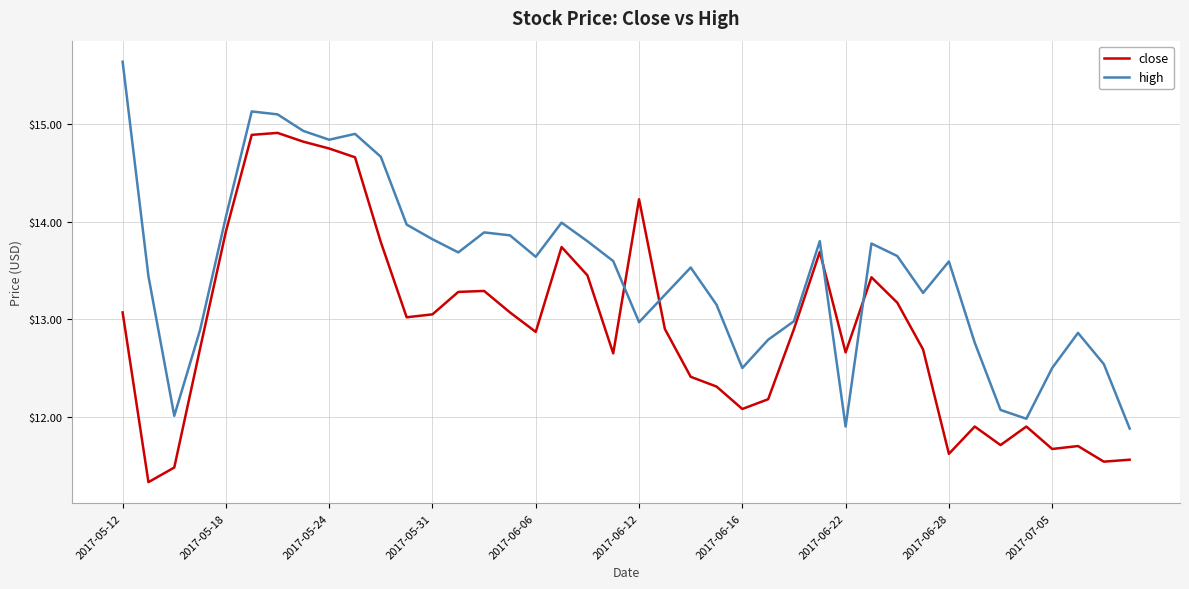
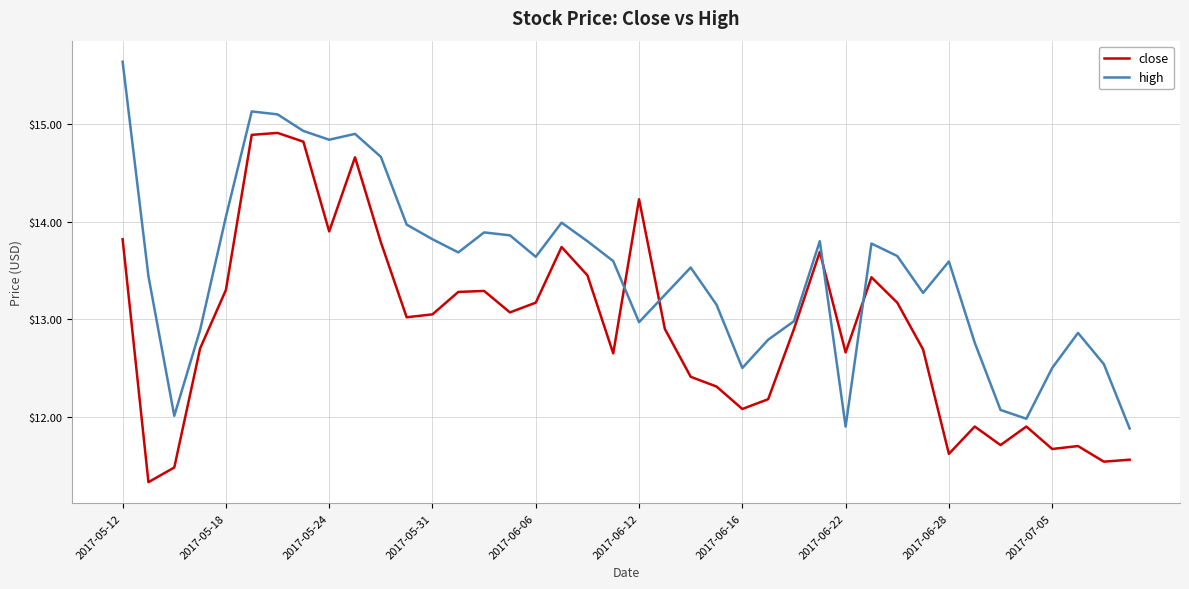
  {
    "close": {
-     "2017-05-12": "$13.1",
-     "2017-05-18": "$13.9",
-     "2017-05-24": "$14.8",
+     "2017-05-12": "$13.8",
+     "2017-05-18": "$13.3",
+     "2017-05-24": "$13.9",
      "2017-05-31": "$13.1",
-     "2017-06-06": "$12.9",
+     "2017-06-06": "$13.2",
      "2017-06-12": "$14.2",
      "2017-06-16": "$12.1",
      "2017-06-22": "$12.7",
      "2017-06-28": "$11.6",
      "2017-07-05": "$11.7"
    },
    "high": {
      "2017-05-12": "$15.6",
      "2017-05-18": "$14.1",
      "2017-05-24": "$14.8",
      "2017-05-31": "$13.8",
      "2017-06-06": "$13.6",
      "2017-06-12": "$13.0",
      "2017-06-16": "$12.5",
      "2017-06-22": "$11.9",
      "2017-06-28": "$13.6",
      "2017-07-05": "$12.5"
    }
  }
